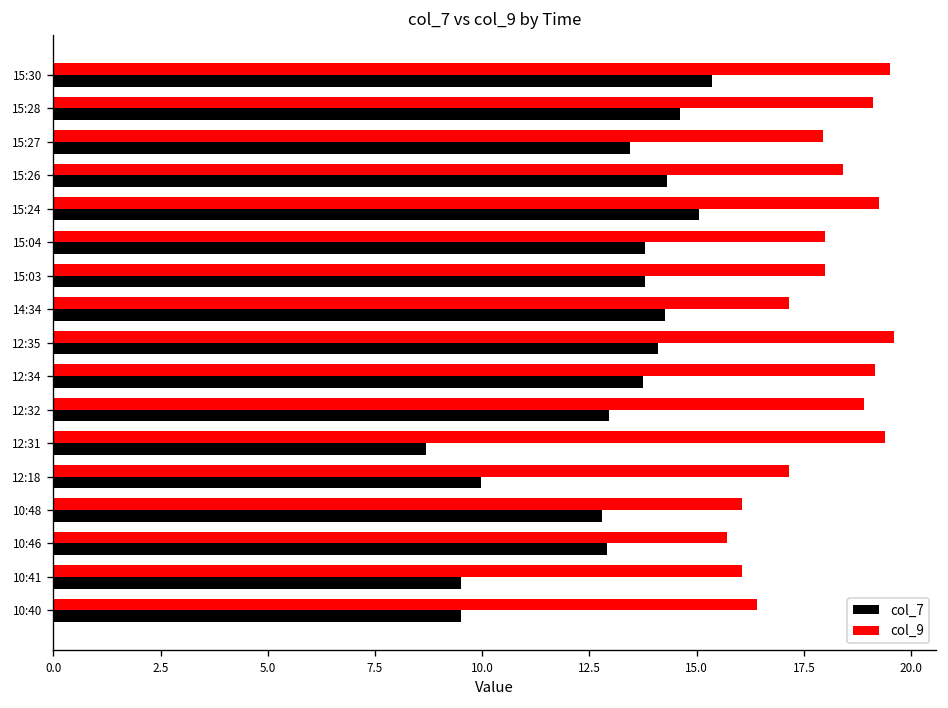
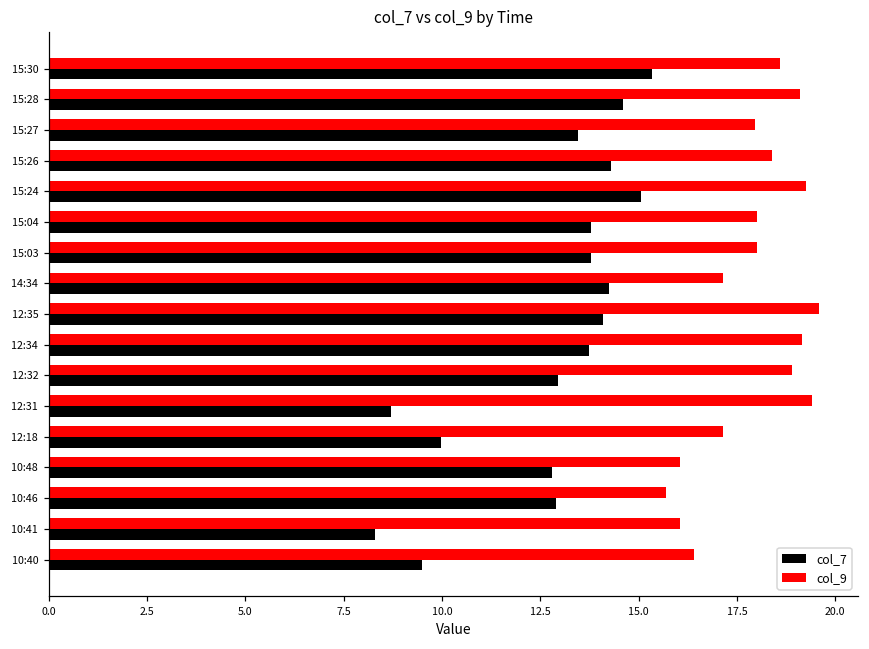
  {
    "col_7": {
      "15:30": 15.4,
      "15:28": 14.6,
      "15:27": 13.5,
      "15:26": 14.3,
      "15:24": 15.1,
      "15:04": 13.8,
      "15:03": 13.8,
      "14:34": 14.3,
      "12:35": 14.1,
      "12:34": 13.8,
      "12:32": 13.0,
      "12:31": 8.7,
      "12:18": 10.0,
      "10:48": 12.8,
      "10:46": 12.9,
-     "10:41": 9.5,
+     "10:41": 8.3,
      "10:40": 9.5
    },
    "col_9": {
-     "15:30": 19.5,
+     "15:30": 18.6,
      "15:28": 19.1,
      "15:27": 18.0,
      "15:26": 18.4,
      "15:24": 19.3,
      "15:04": 18.0,
      "15:03": 18.0,
      "14:34": 17.2,
      "12:35": 19.6,
      "12:34": 19.2,
      "12:32": 18.9,
      "12:31": 19.4,
      "12:18": 17.2,
      "10:48": 16.1,
      "10:46": 15.7,
      "10:41": 16.1,
      "10:40": 16.4
    }
  }
